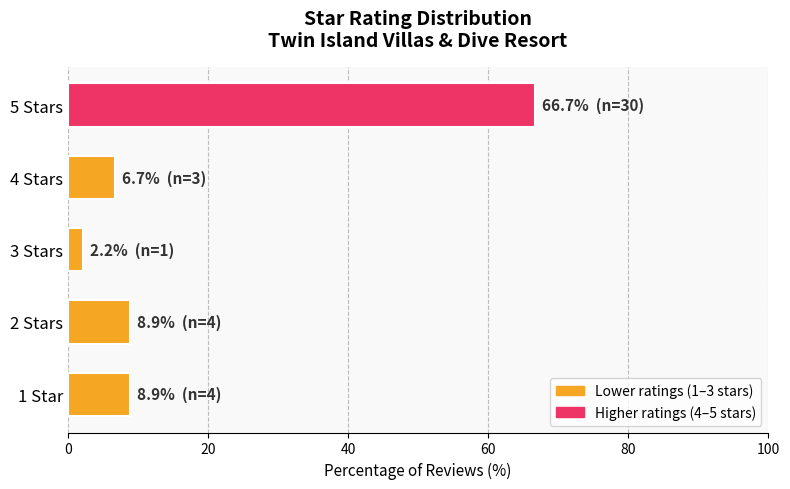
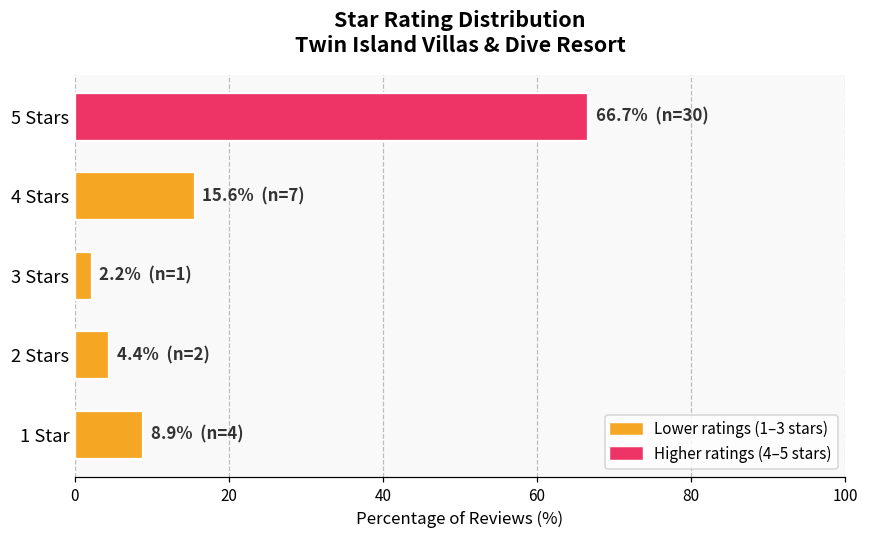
  {
    "5 Stars": "66.7%",
-   "4 Stars": "6.7% (n=3)",
+   "4 Stars": "15.6% (n=7)",
    "3 Stars": "2.2%",
-   "2 Stars": "8.9% (n=4)",
+   "2 Stars": "4.4% (n=2)",
    "1 Star": "8.9%"
  }
